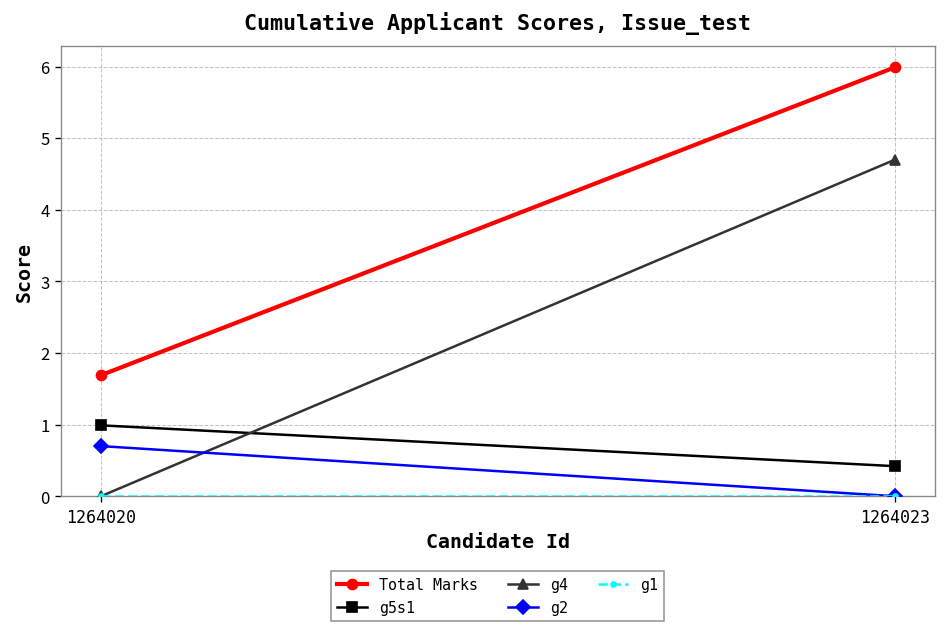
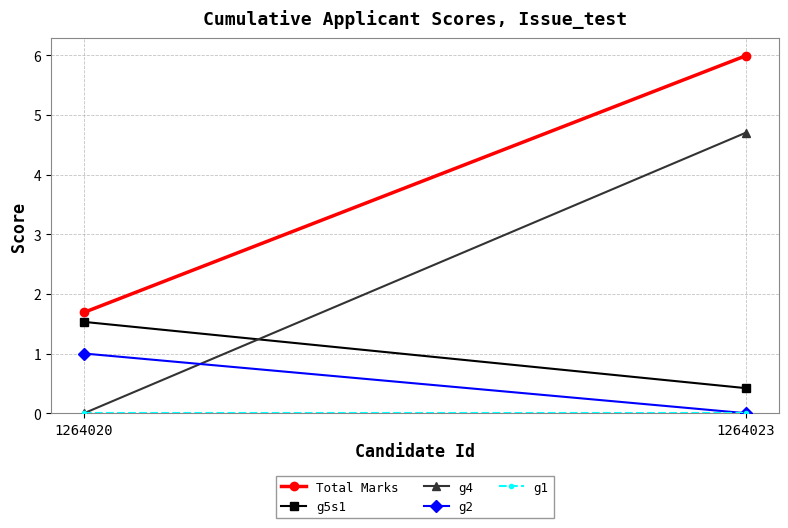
  {
    "Total Marks": {
      "1264020": 1.7,
      "1264023": 6.0
    },
    "g5s1": {
-     "1264020": 1.0,
+     "1264020": 1.5,
      "1264023": 0.4
    },
    "g4": {
      "1264023": 4.7
    },
    "g2": {
-     "1264020": 0.7
+     "1264020": 1.0
    }
  }
